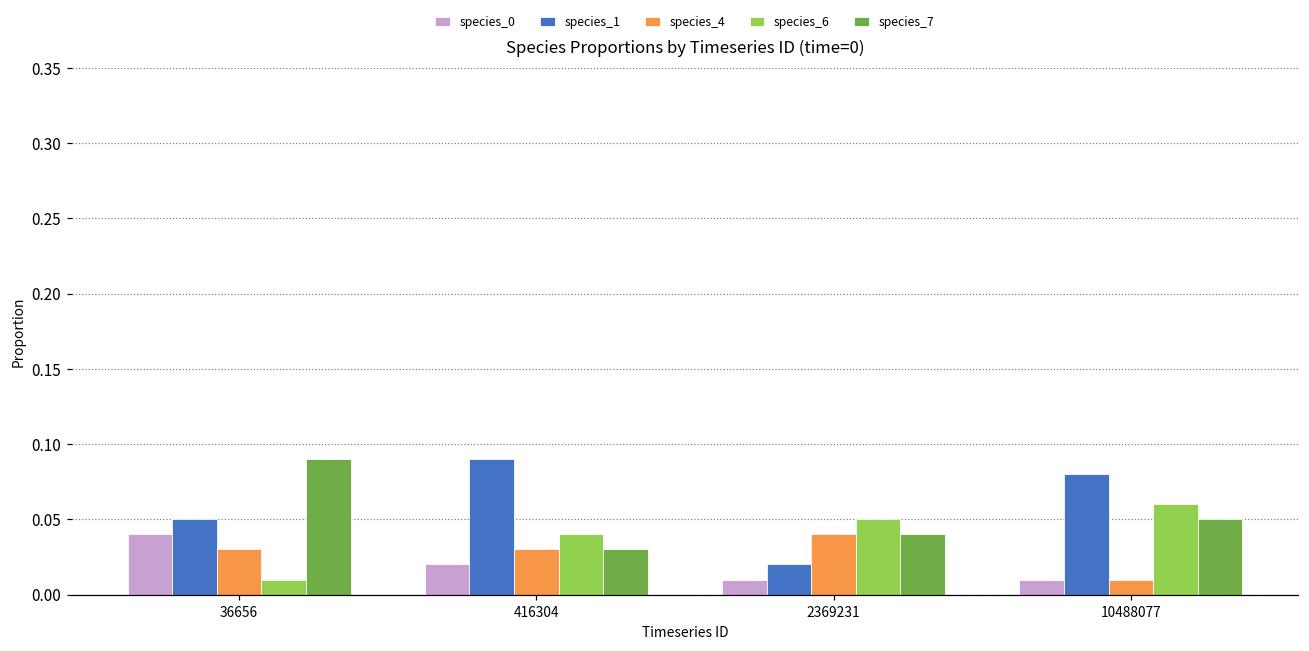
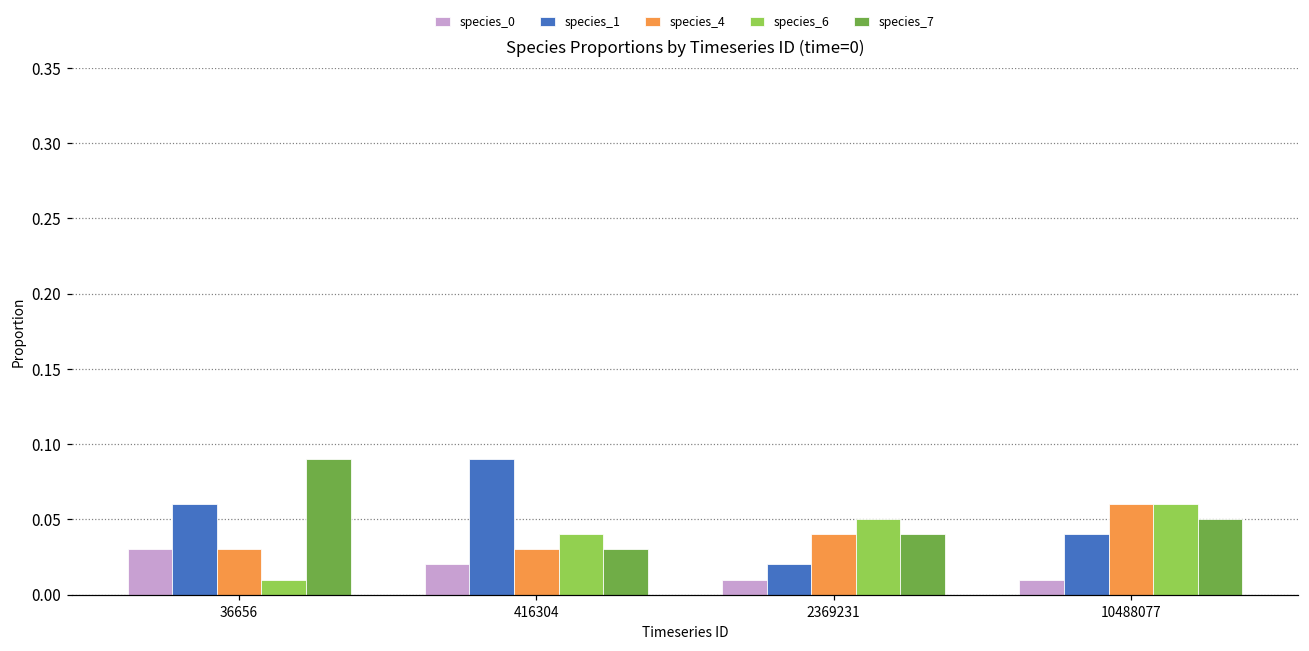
  {
    "species_0": {
-     "36656": 0.04,
+     "36656": 0.03,
      "416304": 0.02,
      "2369231": 0.01,
      "10488077": 0.01
    },
    "species_1": {
-     "36656": 0.05,
+     "36656": 0.06,
      "416304": 0.09,
      "2369231": 0.02,
-     "10488077": 0.08
+     "10488077": 0.04
    },
    "species_4": {
      "36656": 0.03,
      "416304": 0.03,
      "2369231": 0.04,
-     "10488077": 0.01
+     "10488077": 0.06
    }
  }
